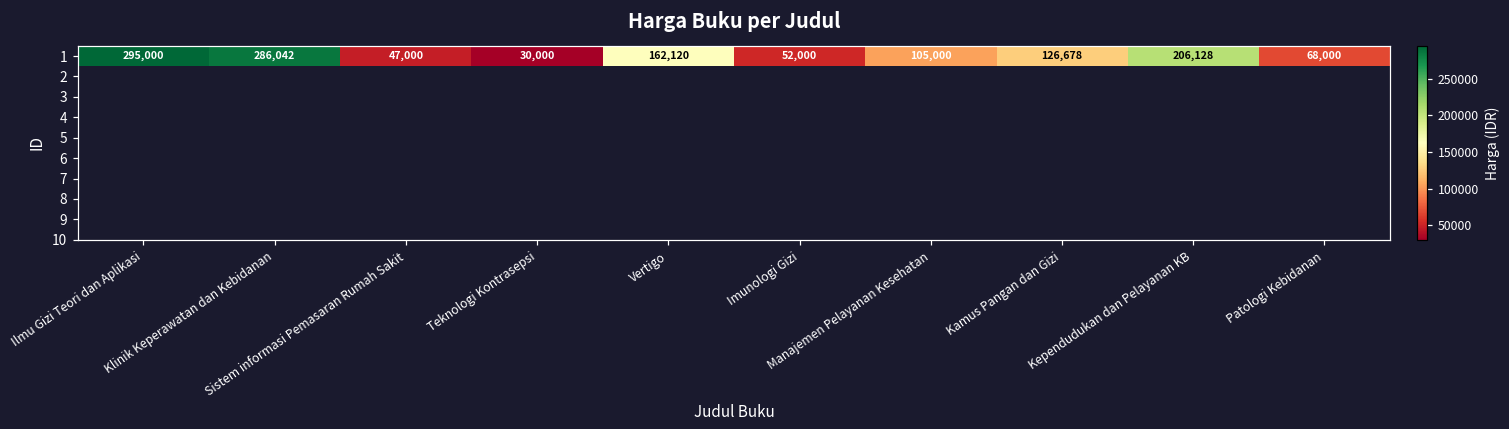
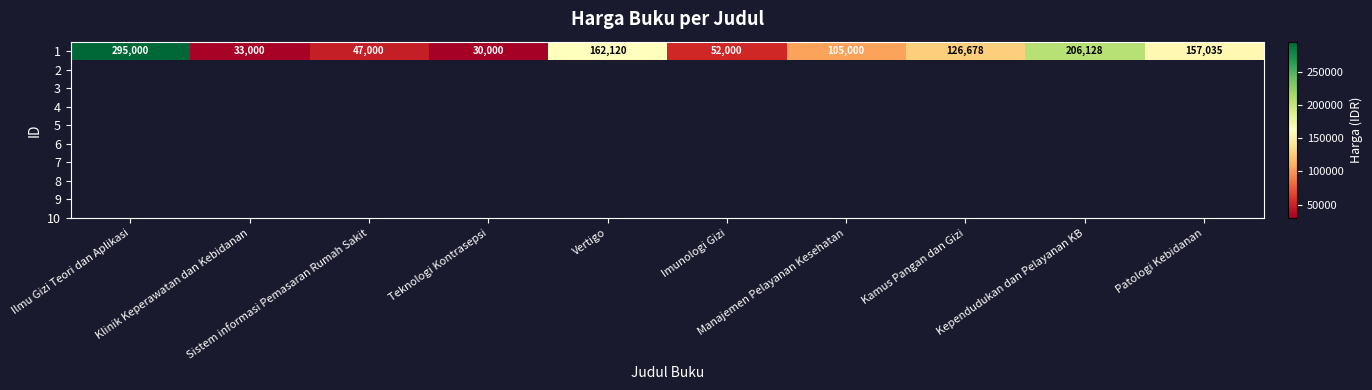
  {
    "1": {
      "Ilmu Gizi Teori dan Aplikasi": "295,000",
-     "Klinik Keperawatan dan Kebidanan": "286,042",
+     "Klinik Keperawatan dan Kebidanan": "33,000",
      "Sistem informasi Pemasaran Rumah Sakit": "47,000",
      "Teknologi Kontrasepsi": "30,000",
      "Vertigo": "162,120",
      "Imunologi Gizi": "52,000",
      "Manajemen Pelayanan Kesehatan": "105,000",
      "Kamus Pangan dan Gizi": "126,678",
      "Kependudukan dan Pelayanan KB": "206,128",
-     "Patologi Kebidanan": "68,000"
+     "Patologi Kebidanan": "157,035"
    }
  }
